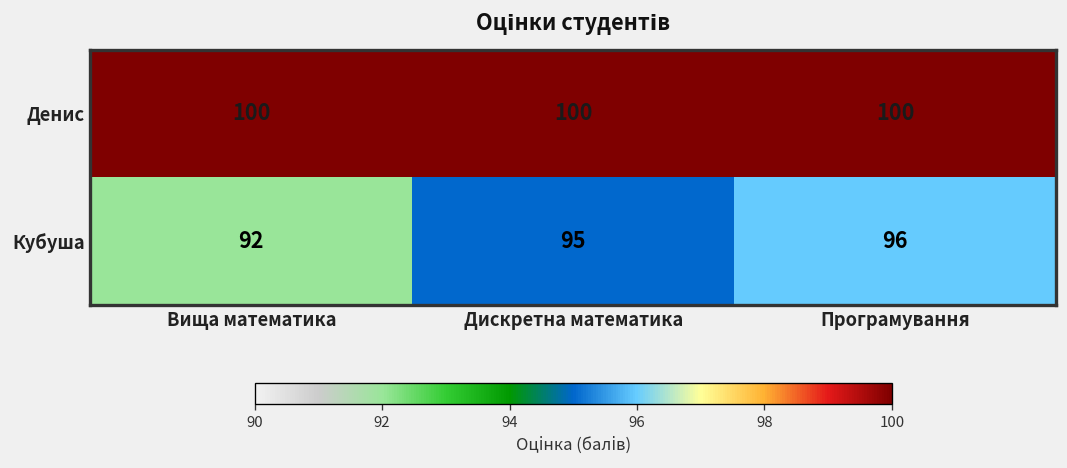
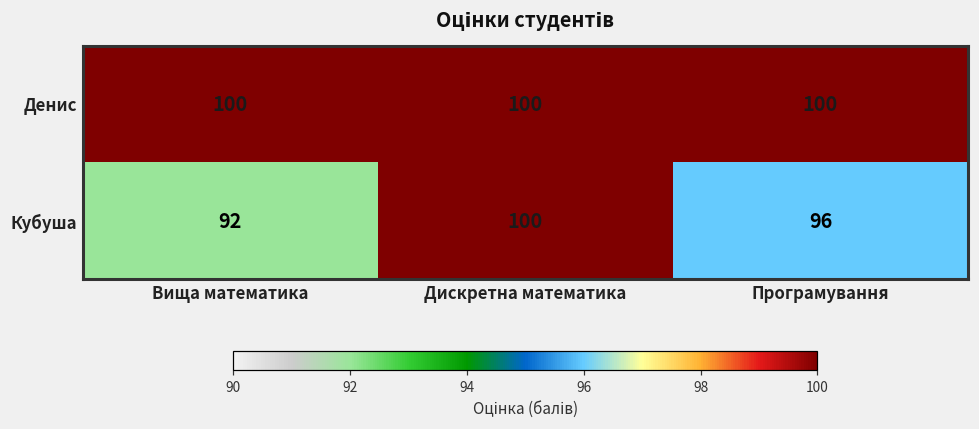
  {
    "Денис": {
      "Вища математика": 100,
      "Дискретна математика": 100,
      "Програмування": 100
    },
    "Кубуша": {
      "Вища математика": 92,
-     "Дискретна математика": 95,
+     "Дискретна математика": 100,
      "Програмування": 96
    }
  }
